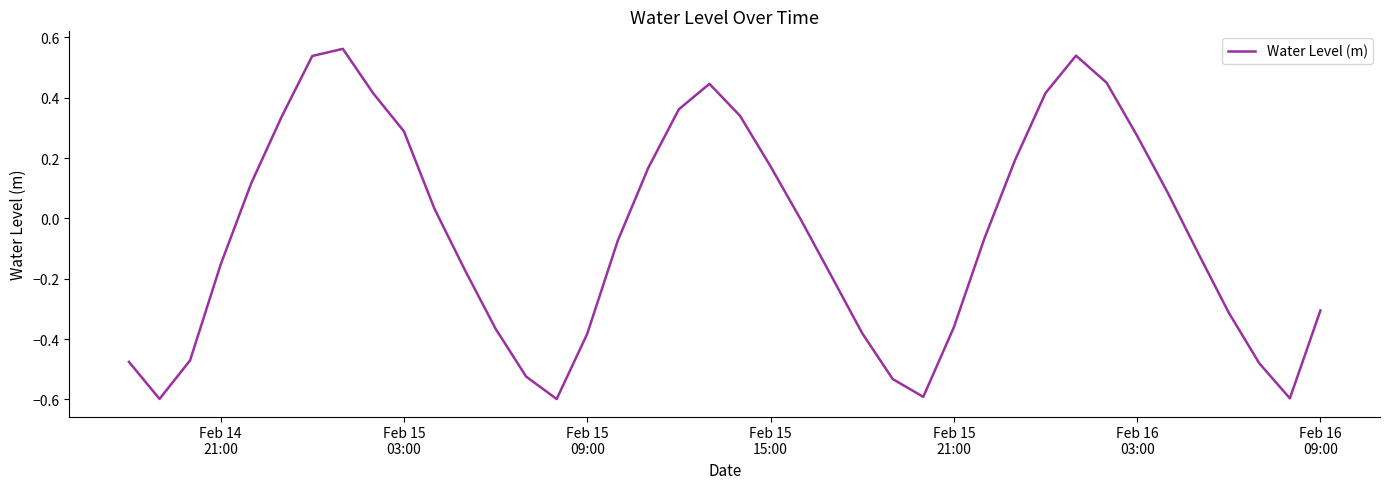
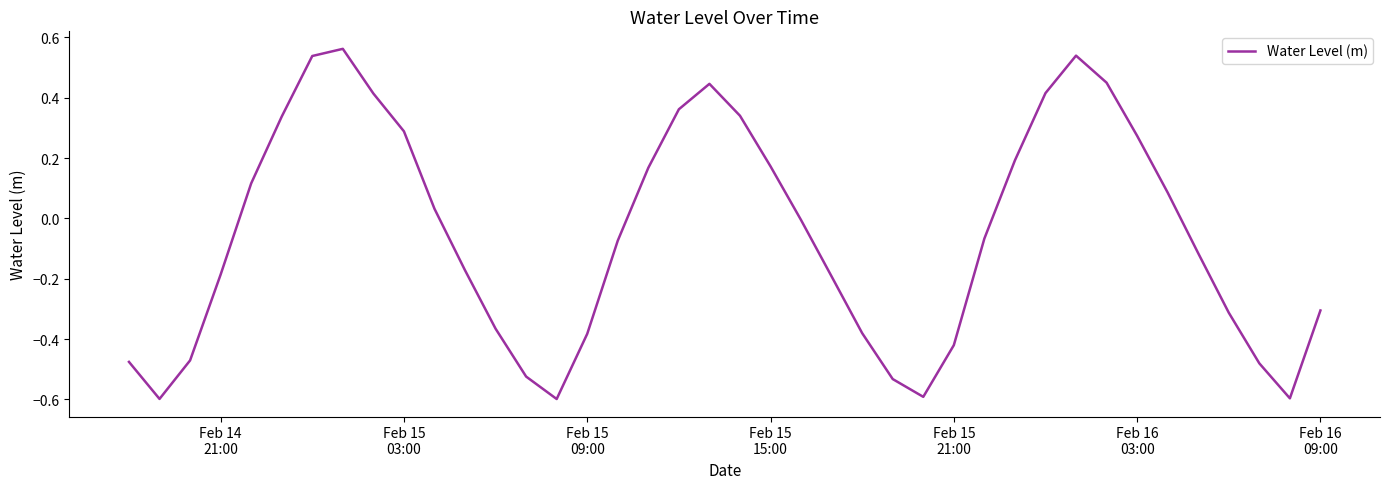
  {
-   "Feb 14 21:00": -0.15,
+   "Feb 14 21:00": -0.19,
    "Feb 15 03:00": 0.29,
    "Feb 15 09:00": -0.38,
    "Feb 15 15:00": 0.17,
-   "Feb 15 21:00": -0.36,
+   "Feb 15 21:00": -0.42,
    "Feb 16 03:00": 0.27,
    "Feb 16 09:00": -0.31
  }
